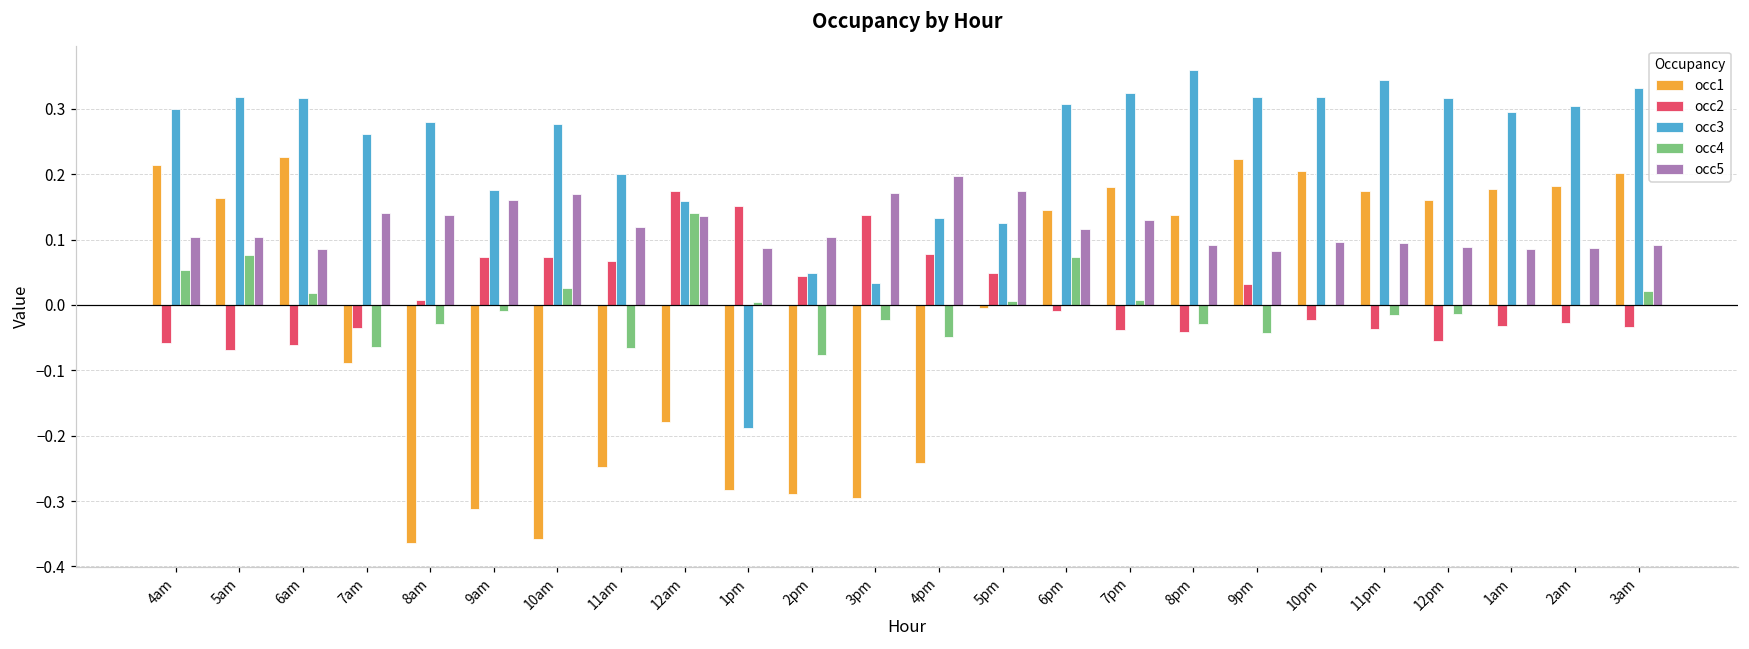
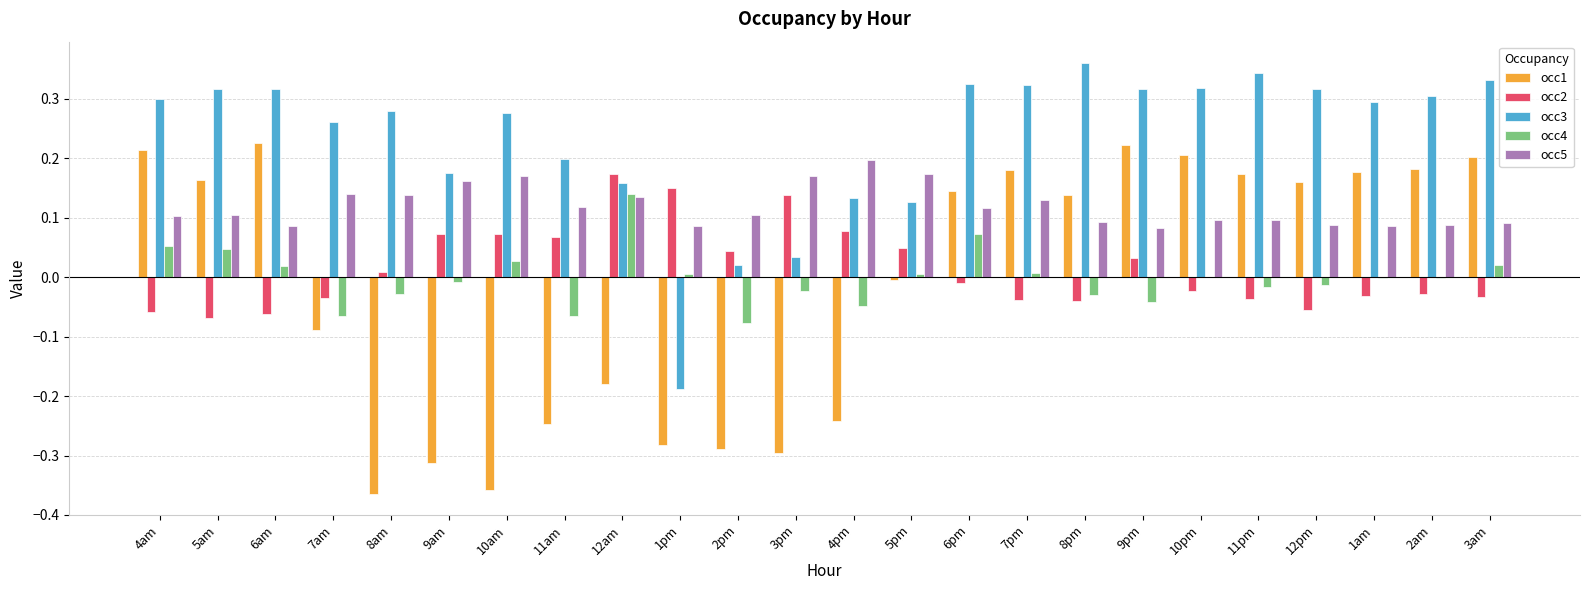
  {
    "occ1": {
      "4am": 0.21,
      "5am": 0.16,
      "6am": 0.23,
      "7am": -0.09,
      "8am": -0.36,
      "9am": -0.31,
      "10am": -0.36,
      "11am": -0.25,
      "12am": -0.18,
      "1pm": -0.28,
      "2pm": -0.29,
      "3pm": -0.29,
      "4pm": -0.24,
      "5pm": 0.00,
      "6pm": 0.14,
      "7pm": 0.18,
      "8pm": 0.14,
      "9pm": 0.22,
      "10pm": 0.21,
      "11pm": 0.17,
      "12pm": 0.16,
      "1am": 0.18,
      "2am": 0.18,
      "3am": 0.20
    },
    "occ2": {
      "4am": -0.06,
      "5am": -0.07,
      "6am": -0.06,
      "7am": -0.04,
      "8am": 0.01,
      "9am": 0.07,
      "10am": 0.07,
      "11am": 0.07,
      "12am": 0.17,
      "1pm": 0.15,
      "2pm": 0.04,
      "3pm": 0.14,
      "4pm": 0.08,
      "5pm": 0.05,
      "6pm": -0.01,
      "7pm": -0.04,
      "8pm": -0.04,
      "9pm": 0.03,
      "10pm": -0.02,
      "11pm": -0.04,
      "12pm": -0.05,
      "1am": -0.03,
      "2am": -0.03,
      "3am": -0.03
    },
    "occ3": {
      "4am": 0.30,
      "5am": 0.32,
      "6am": 0.32,
      "7am": 0.26,
      "8am": 0.28,
      "9am": 0.18,
      "10am": 0.28,
      "11am": 0.20,
      "12am": 0.16,
      "1pm": -0.19,
-     "2pm": 0.05,
+     "2pm": 0.02,
      "3pm": 0.03,
      "4pm": 0.13,
      "5pm": 0.13,
-     "6pm": 0.31,
+     "6pm": 0.32,
      "7pm": 0.32,
      "8pm": 0.36,
      "9pm": 0.32,
      "10pm": 0.32,
      "11pm": 0.34,
      "12pm": 0.32,
      "1am": 0.30,
      "2am": 0.30,
      "3am": 0.33
    },
    "occ4": {
      "4am": 0.05,
-     "5am": 0.08,
+     "5am": 0.05,
      "6am": 0.02,
      "7am": -0.06,
      "8am": -0.03,
      "9am": -0.01,
      "10am": 0.03,
      "11am": -0.07,
      "12am": 0.14,
      "1pm": 0.00,
      "2pm": -0.08,
      "3pm": -0.02,
      "4pm": -0.05,
      "5pm": 0.01,
      "6pm": 0.07,
      "7pm": 0.01,
      "8pm": -0.03,
      "9pm": -0.04,
      "11pm": -0.02,
      "12pm": -0.01,
      "3am": 0.02
    },
    "occ5": {
      "4am": 0.10,
      "5am": 0.10,
      "6am": 0.09,
      "7am": 0.14,
      "8am": 0.14,
      "9am": 0.16,
      "10am": 0.17,
      "11am": 0.12,
      "12am": 0.14,
      "1pm": 0.09,
      "2pm": 0.10,
      "3pm": 0.17,
      "4pm": 0.20,
      "5pm": 0.17,
      "6pm": 0.12,
      "7pm": 0.13,
      "8pm": 0.09,
      "9pm": 0.08,
      "10pm": 0.10,
      "11pm": 0.10,
      "12pm": 0.09,
      "1am": 0.09,
      "2am": 0.09,
      "3am": 0.09
    }
  }
